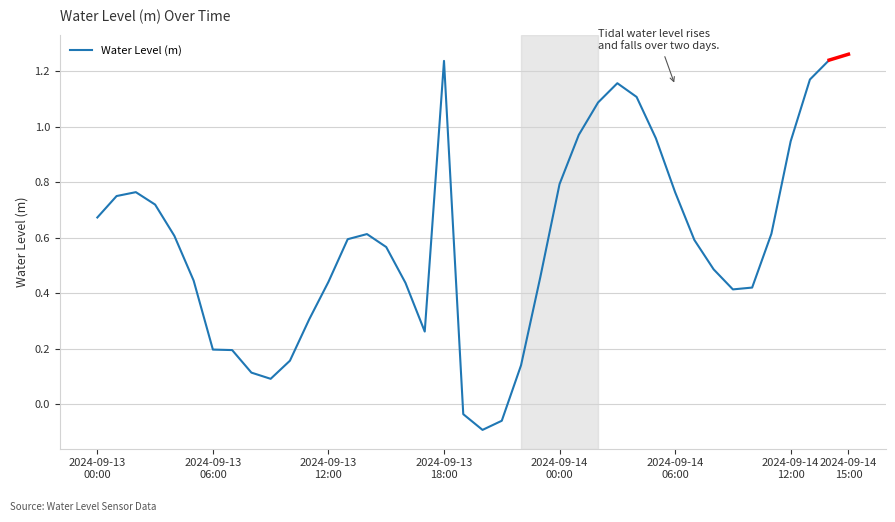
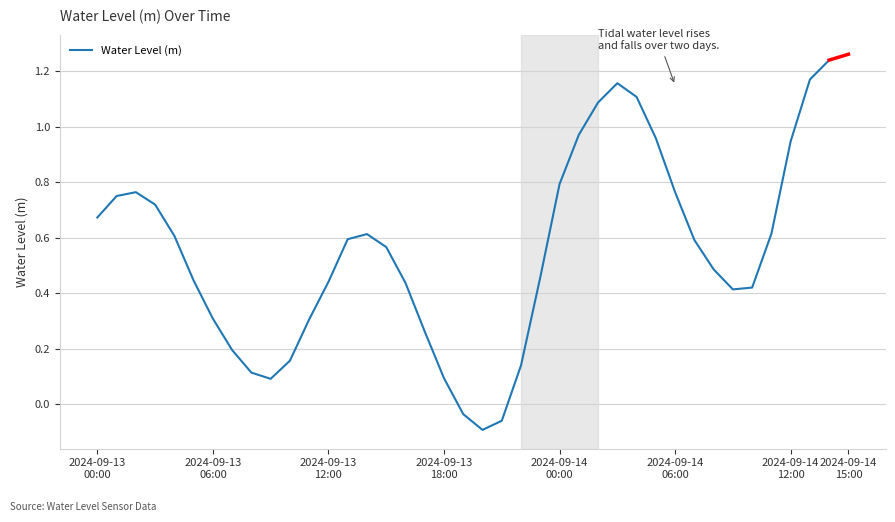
  {
    "Water Level (m)": {
      "2024-09-13 00:00": 0.67,
-     "2024-09-13 06:00": 0.20,
+     "2024-09-13 06:00": 0.31,
      "2024-09-13 12:00": 0.44,
-     "2024-09-13 18:00": 1.24,
+     "2024-09-13 18:00": 0.09,
      "2024-09-14 00:00": 0.79,
      "2024-09-14 06:00": 0.76,
      "2024-09-14 12:00": 0.95
    }
  }
